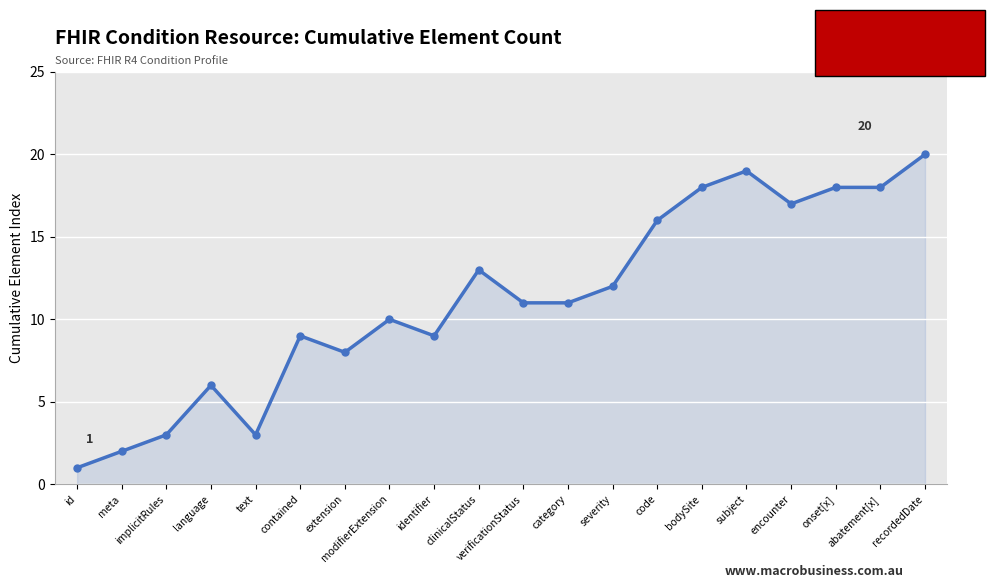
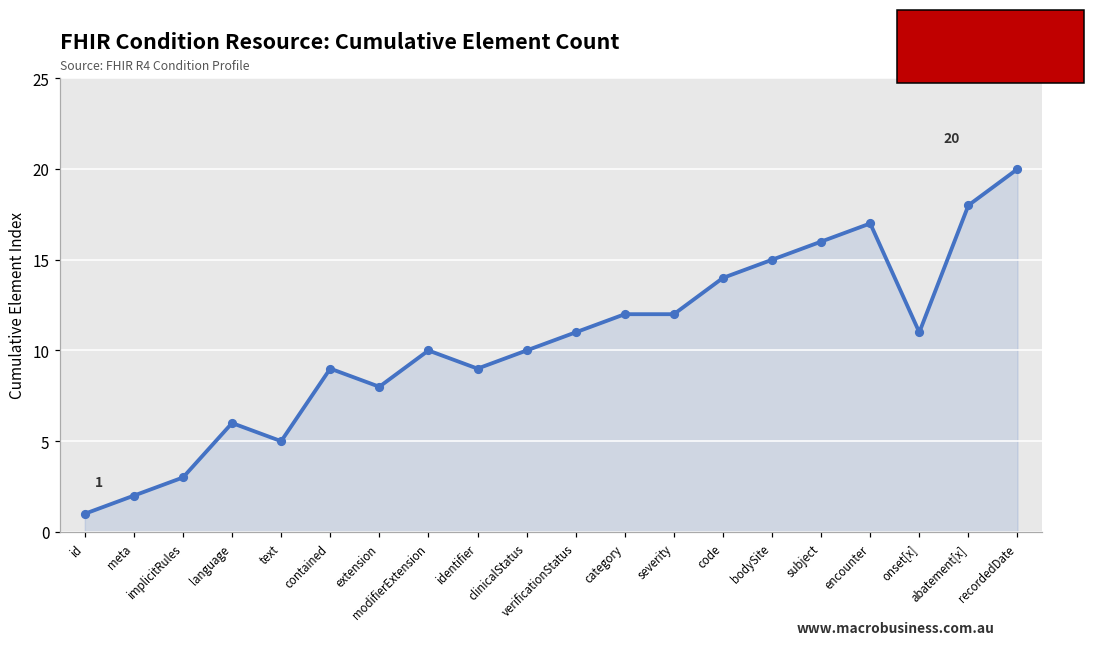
  {
    "meta": 2,
    "implicitRules": 3,
    "language": 6,
-   "text": 3,
+   "text": 5,
    "contained": 9,
    "extension": 8,
    "modifierExtension": 10,
    "identifier": 9,
-   "clinicalStatus": 13,
+   "clinicalStatus": 10,
    "verificationStatus": 11,
-   "category": 11,
+   "category": 12,
    "severity": 12,
-   "code": 16,
-   "bodySite": 18,
-   "subject": 19,
+   "code": 14,
+   "bodySite": 15,
+   "subject": 16,
    "encounter": 17,
-   "onset[x]": 18,
+   "onset[x]": 11,
    "abatement[x]": 18,
    "recordedDate": 20
  }
